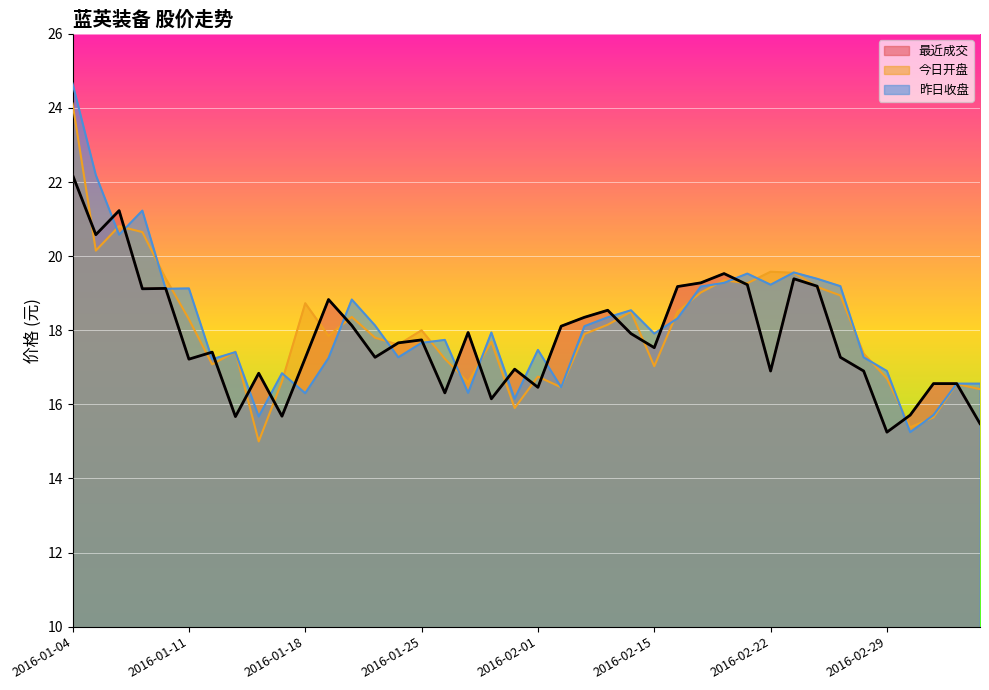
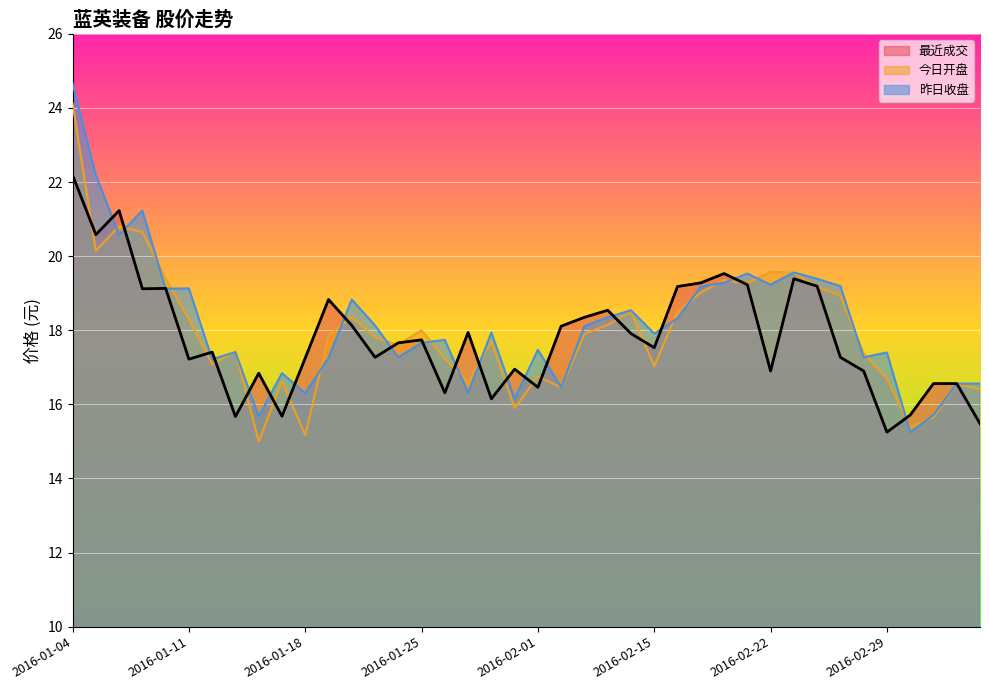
  {
    "最近成交": {
      "2016-01-04": 22.2,
      "2016-01-11": 17.2,
      "2016-01-18": 17.3,
      "2016-01-25": 17.7,
      "2016-02-01": 16.5,
      "2016-02-15": 17.5,
      "2016-02-22": 16.9,
      "2016-02-29": 15.3
    },
    "今日开盘": {
      "2016-01-04": 24.1,
      "2016-01-11": 18.3,
-     "2016-01-18": 18.7,
+     "2016-01-18": 15.2,
      "2016-01-25": 18.0,
      "2016-02-01": 16.8,
      "2016-02-15": 17.0,
      "2016-02-22": 19.6,
      "2016-02-29": 16.7
    },
    "昨日收盘": {
      "2016-01-04": 24.7,
      "2016-01-11": 19.1,
      "2016-01-18": 16.3,
      "2016-01-25": 17.7,
      "2016-02-01": 17.5,
      "2016-02-15": 17.9,
      "2016-02-22": 19.2,
-     "2016-02-29": 16.9
+     "2016-02-29": 17.4
    }
  }
